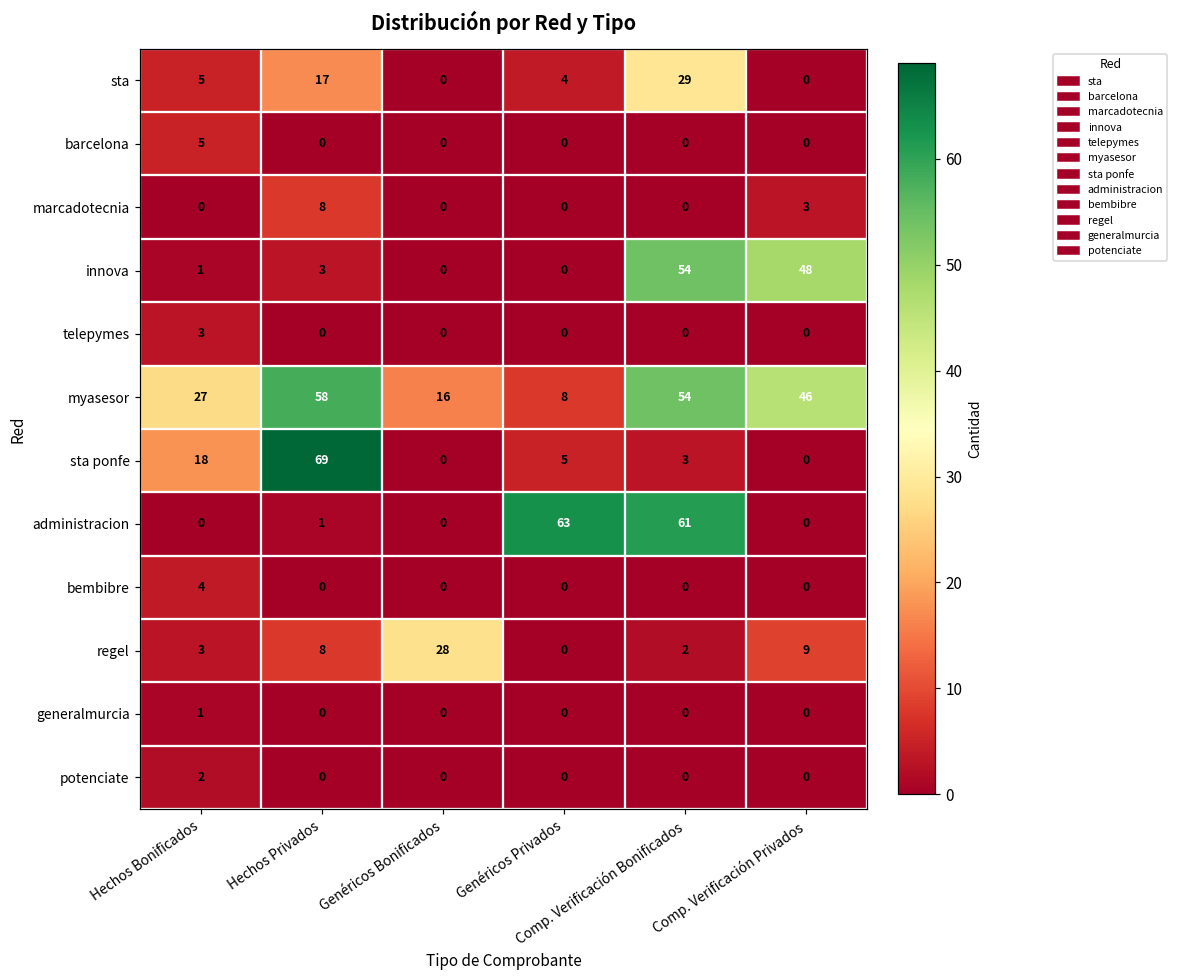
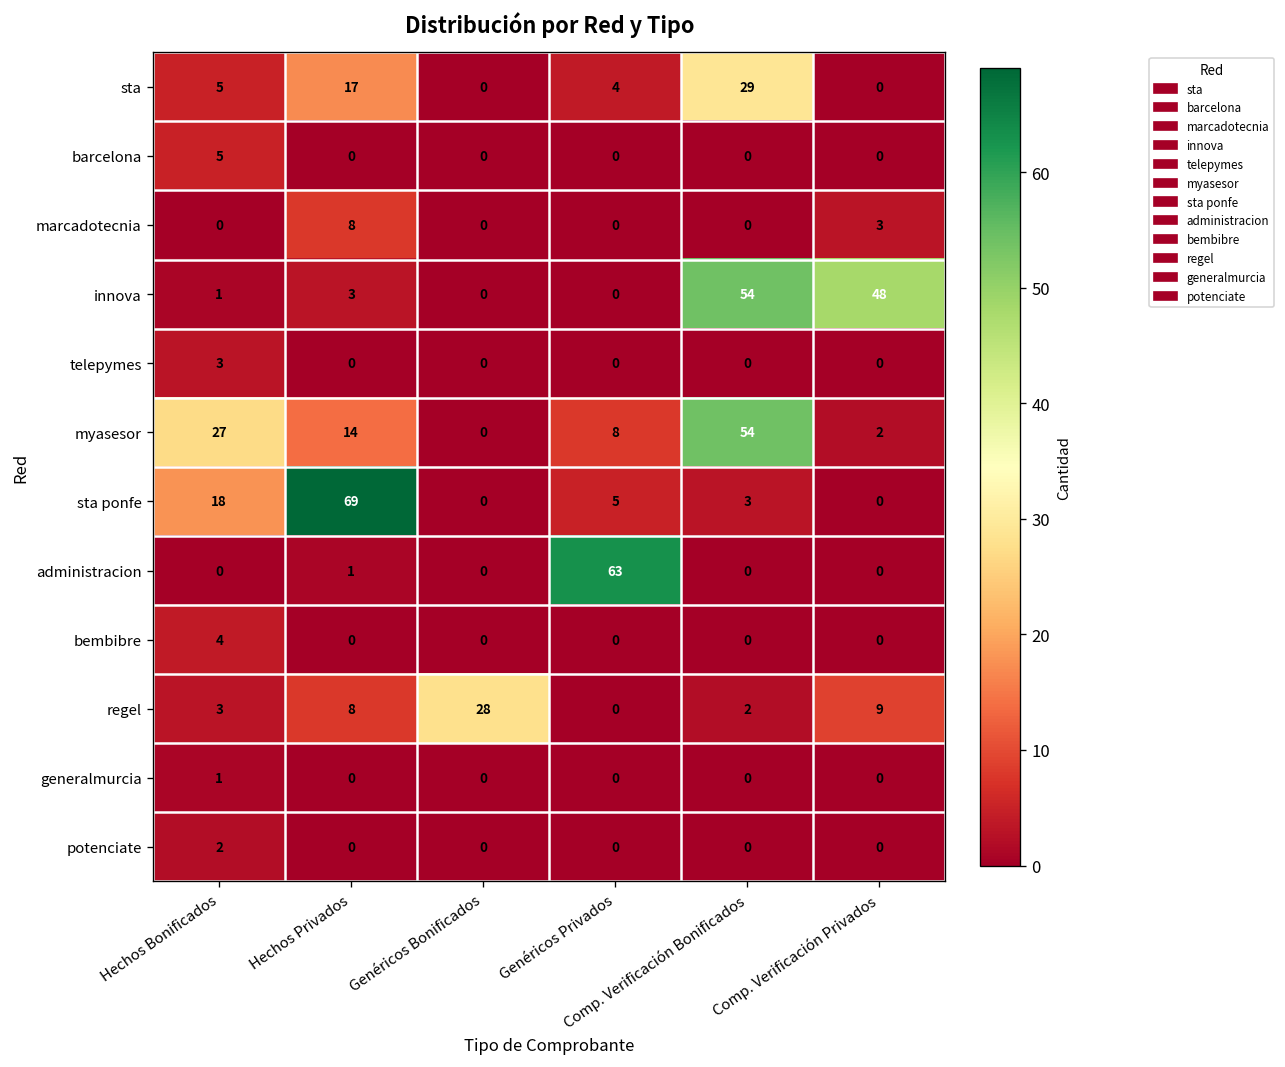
  {
    "sta": {
      "Hechos Bonificados": 5,
      "Hechos Privados": 17,
      "Genéricos Bonificados": 0,
      "Genéricos Privados": 4,
      "Comp. Verificación Bonificados": 29,
      "Comp. Verificación Privados": 0
    },
    "barcelona": {
      "Hechos Bonificados": 5,
      "Hechos Privados": 0,
      "Genéricos Bonificados": 0,
      "Genéricos Privados": 0,
      "Comp. Verificación Bonificados": 0,
      "Comp. Verificación Privados": 0
    },
    "marcadotecnia": {
      "Hechos Bonificados": 0,
      "Hechos Privados": 8,
      "Genéricos Bonificados": 0,
      "Genéricos Privados": 0,
      "Comp. Verificación Bonificados": 0,
      "Comp. Verificación Privados": 3
    },
    "innova": {
      "Hechos Bonificados": 1,
      "Hechos Privados": 3,
      "Genéricos Bonificados": 0,
      "Genéricos Privados": 0,
      "Comp. Verificación Bonificados": 54,
      "Comp. Verificación Privados": 48
    },
    "telepymes": {
      "Hechos Bonificados": 3,
      "Hechos Privados": 0,
      "Genéricos Bonificados": 0,
      "Genéricos Privados": 0,
      "Comp. Verificación Bonificados": 0,
      "Comp. Verificación Privados": 0
    },
    "myasesor": {
      "Hechos Bonificados": 27,
-     "Hechos Privados": 58,
-     "Genéricos Bonificados": 16,
+     "Hechos Privados": 14,
+     "Genéricos Bonificados": 0,
      "Genéricos Privados": 8,
      "Comp. Verificación Bonificados": 54,
-     "Comp. Verificación Privados": 46
+     "Comp. Verificación Privados": 2
    },
    "sta ponfe": {
      "Hechos Bonificados": 18,
      "Hechos Privados": 69,
      "Genéricos Bonificados": 0,
      "Genéricos Privados": 5,
      "Comp. Verificación Bonificados": 3,
      "Comp. Verificación Privados": 0
    },
    "administracion": {
      "Hechos Bonificados": 0,
      "Hechos Privados": 1,
      "Genéricos Bonificados": 0,
      "Genéricos Privados": 63,
-     "Comp. Verificación Bonificados": 61,
+     "Comp. Verificación Bonificados": 0,
      "Comp. Verificación Privados": 0
    },
    "bembibre": {
      "Hechos Bonificados": 4,
      "Hechos Privados": 0,
      "Genéricos Bonificados": 0,
      "Genéricos Privados": 0,
      "Comp. Verificación Bonificados": 0,
      "Comp. Verificación Privados": 0
    },
    "regel": {
      "Hechos Bonificados": 3,
      "Hechos Privados": 8,
      "Genéricos Bonificados": 28,
      "Genéricos Privados": 0,
      "Comp. Verificación Bonificados": 2,
      "Comp. Verificación Privados": 9
    },
    "generalmurcia": {
      "Hechos Bonificados": 1,
      "Hechos Privados": 0,
      "Genéricos Bonificados": 0,
      "Genéricos Privados": 0,
      "Comp. Verificación Bonificados": 0,
      "Comp. Verificación Privados": 0
    },
    "potenciate": {
      "Hechos Bonificados": 2,
      "Hechos Privados": 0,
      "Genéricos Bonificados": 0,
      "Genéricos Privados": 0,
      "Comp. Verificación Bonificados": 0,
      "Comp. Verificación Privados": 0
    }
  }
